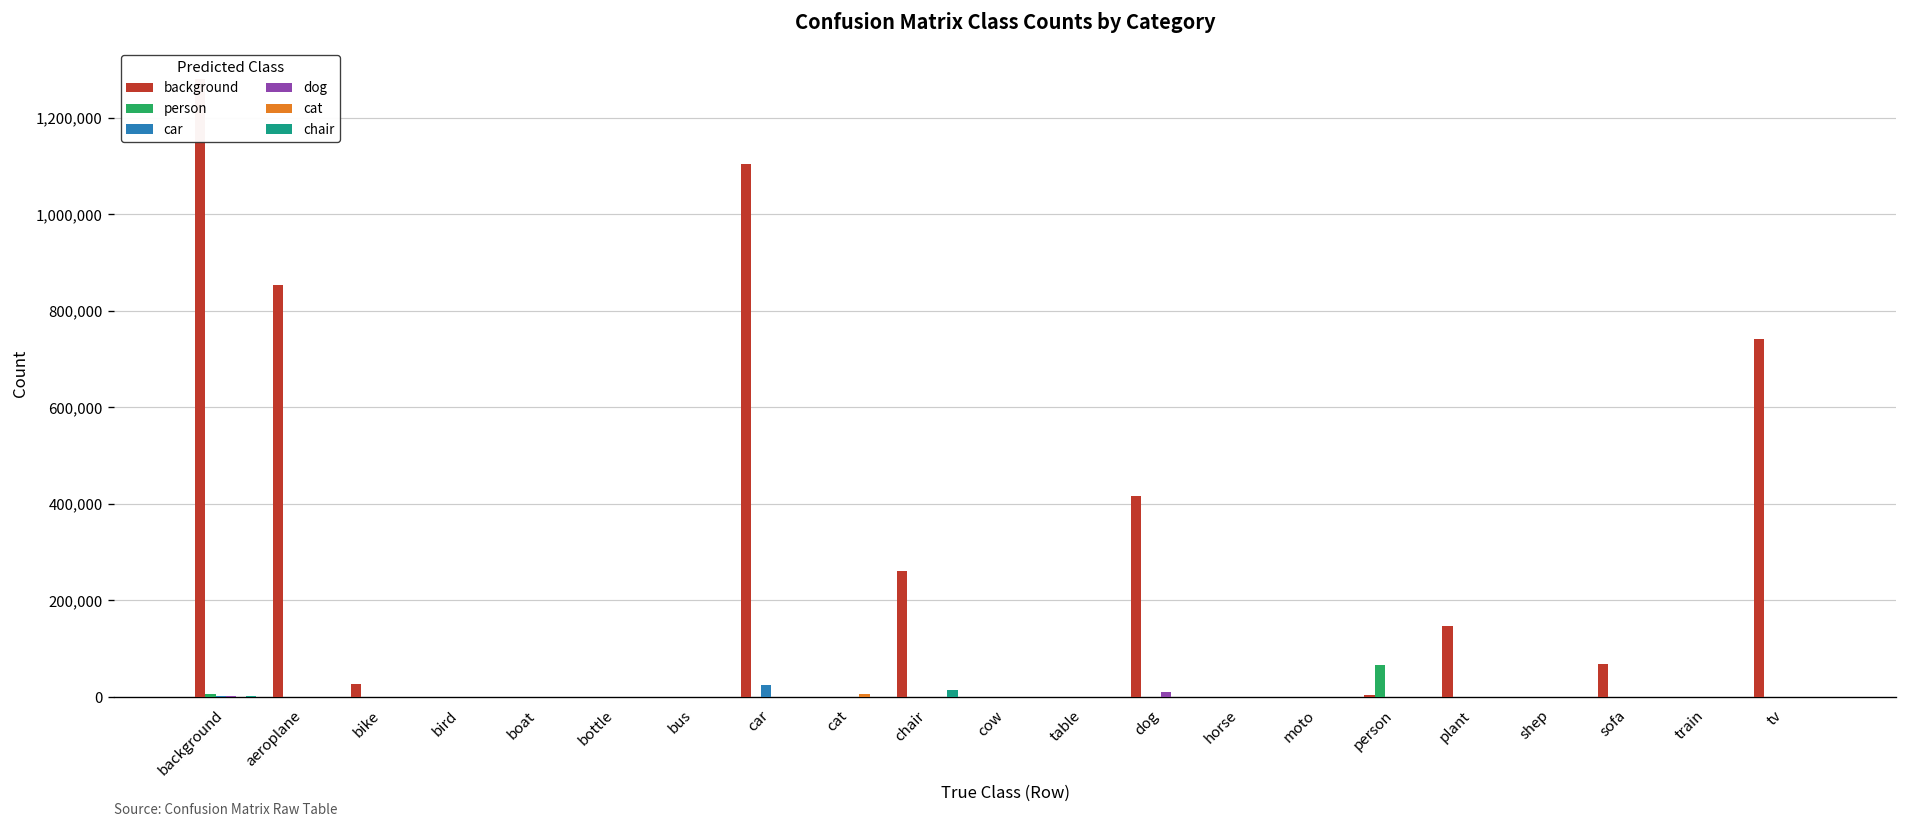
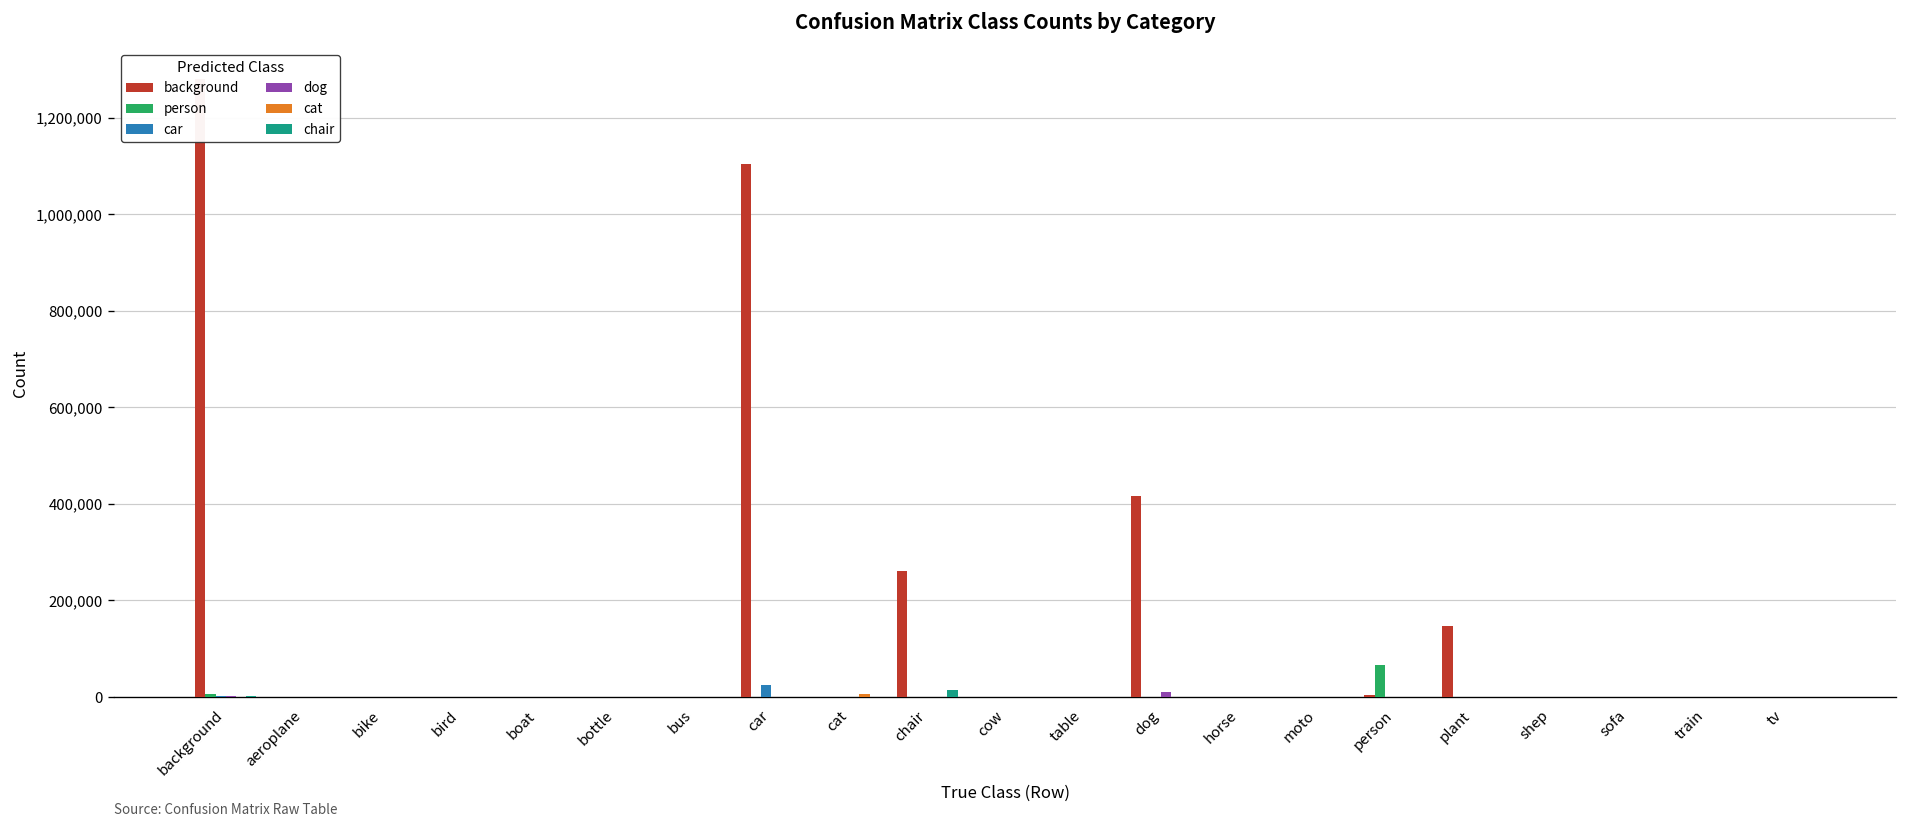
  {
    "background": {
-     "aeroplane": "850,000",
-     "bike": "30,000",
+     "aeroplane": "0",
+     "bike": "0",
      "car": "1,100,000",
      "chair": "260,000",
      "dog": "420,000",
      "plant": "150,000",
-     "sofa": "70,000",
-     "tv": "740,000"
+     "sofa": "0",
+     "tv": "0"
    },
    "car": {
      "bird": "0",
      "bottle": "0",
      "car": "20,000",
      "cat": "0",
      "cow": "0",
      "table": "0",
      "dog": "0",
      "plant": "0",
      "tv": "0"
    },
    "dog": {
      "aeroplane": "0",
      "boat": "0",
      "bottle": "0",
      "bus": "0",
      "table": "0",
      "dog": "10,000",
      "plant": "0",
      "train": "0",
      "tv": "0"
    },
    "cat": {
      "aeroplane": "0",
      "bike": "0",
      "boat": "0",
      "bottle": "0",
      "bus": "0",
      "car": "0",
      "cat": "10,000",
      "cow": "0",
      "moto": "0",
      "plant": "0",
      "train": "0"
    }
  }
